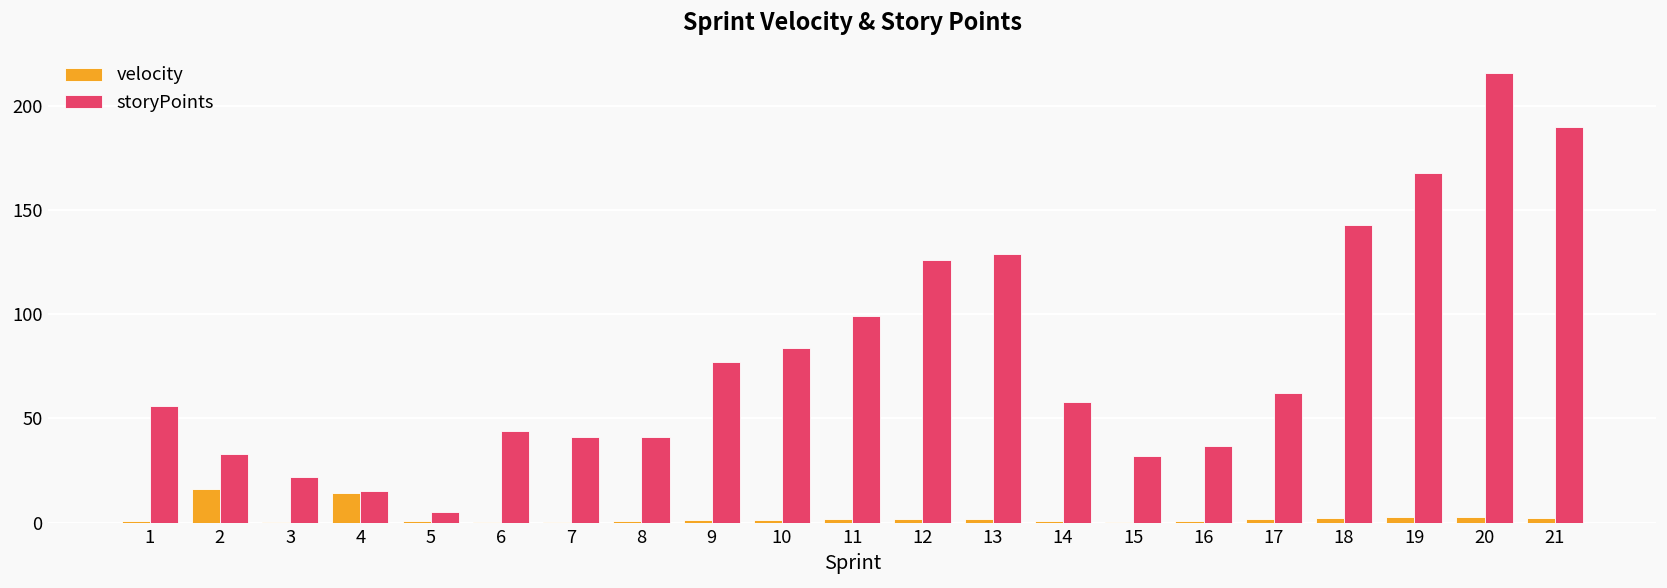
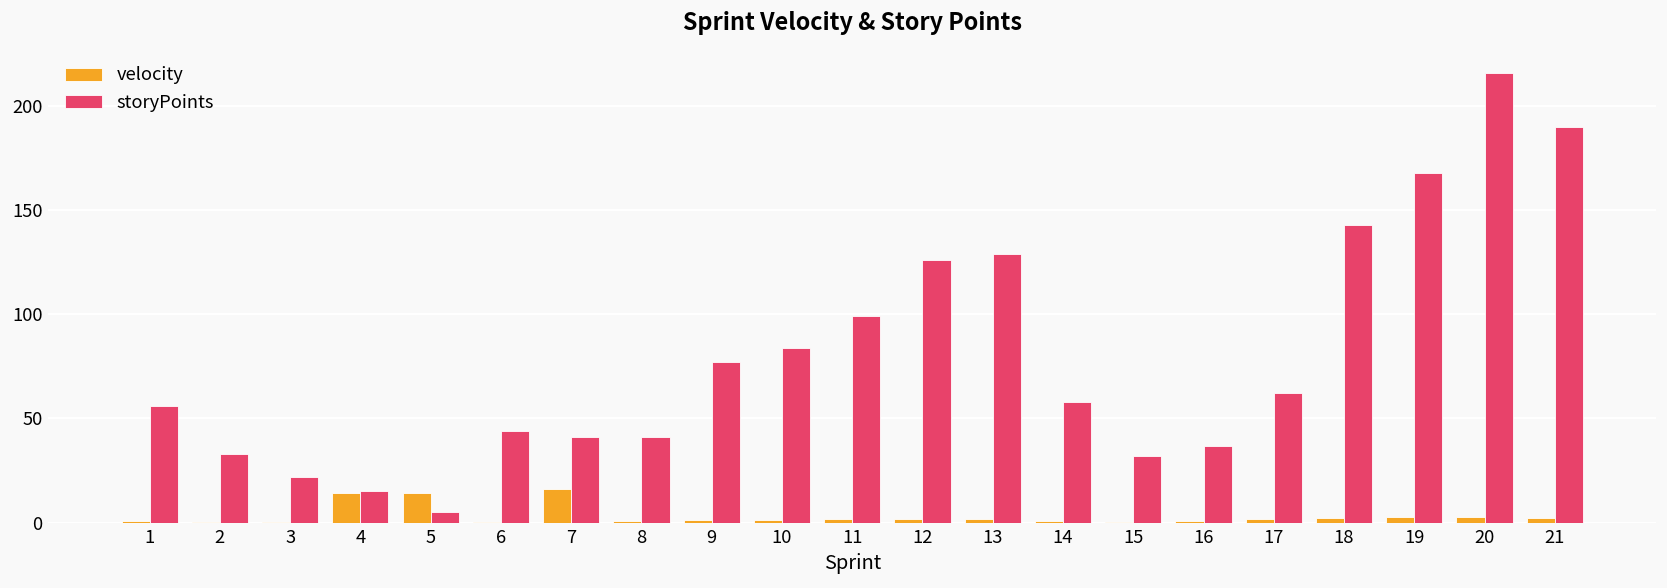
  {
    "velocity": {
-     "2": 16,
+     "2": 0,
      "4": 14,
-     "5": 1,
-     "7": 1,
+     "5": 14,
+     "7": 16,
      "11": 2,
      "12": 2,
      "13": 2,
      "17": 2,
      "18": 2,
      "19": 3,
      "20": 3,
      "21": 2
    },
    "storyPoints": {
      "1": 56,
      "2": 33,
      "3": 22,
      "4": 15,
      "5": 5,
      "6": 44,
      "7": 41,
      "8": 41,
      "9": 77,
      "10": 84,
      "11": 99,
      "12": 126,
      "13": 129,
      "14": 58,
      "15": 32,
      "16": 37,
      "17": 62,
      "18": 143,
      "19": 168,
      "20": 216,
      "21": 190
    }
  }
